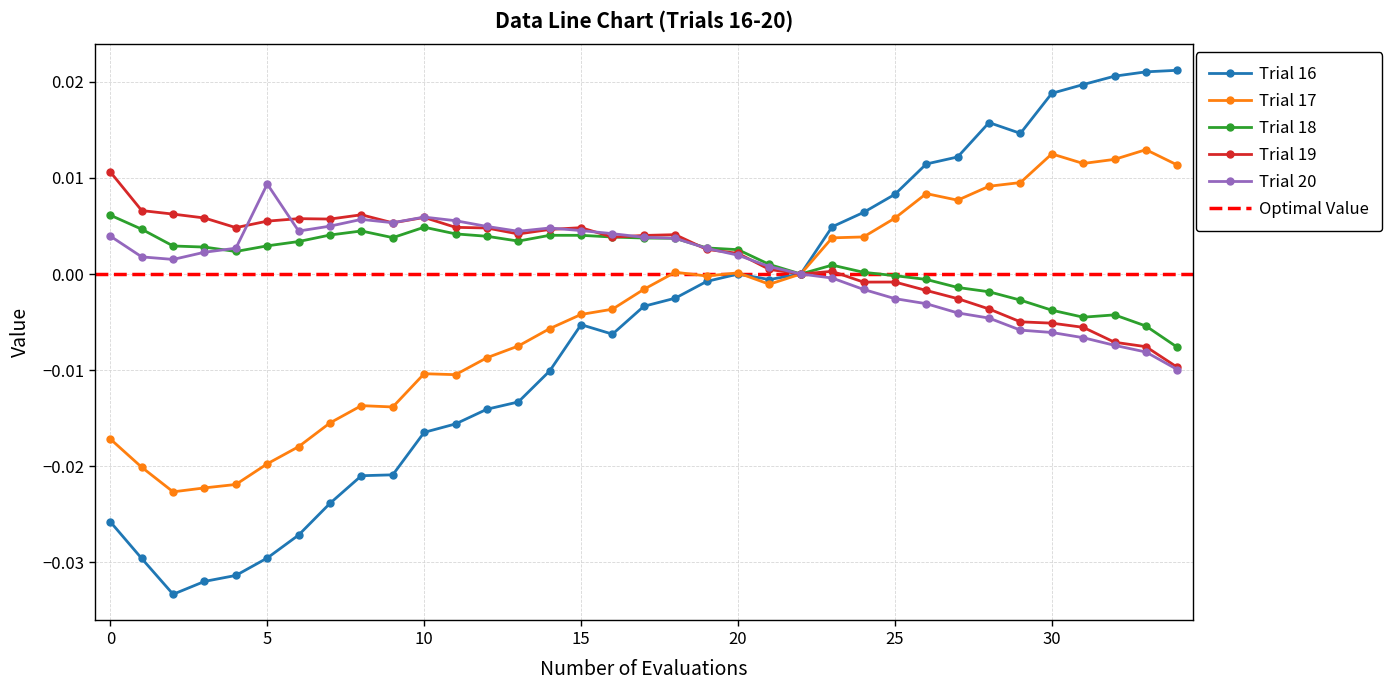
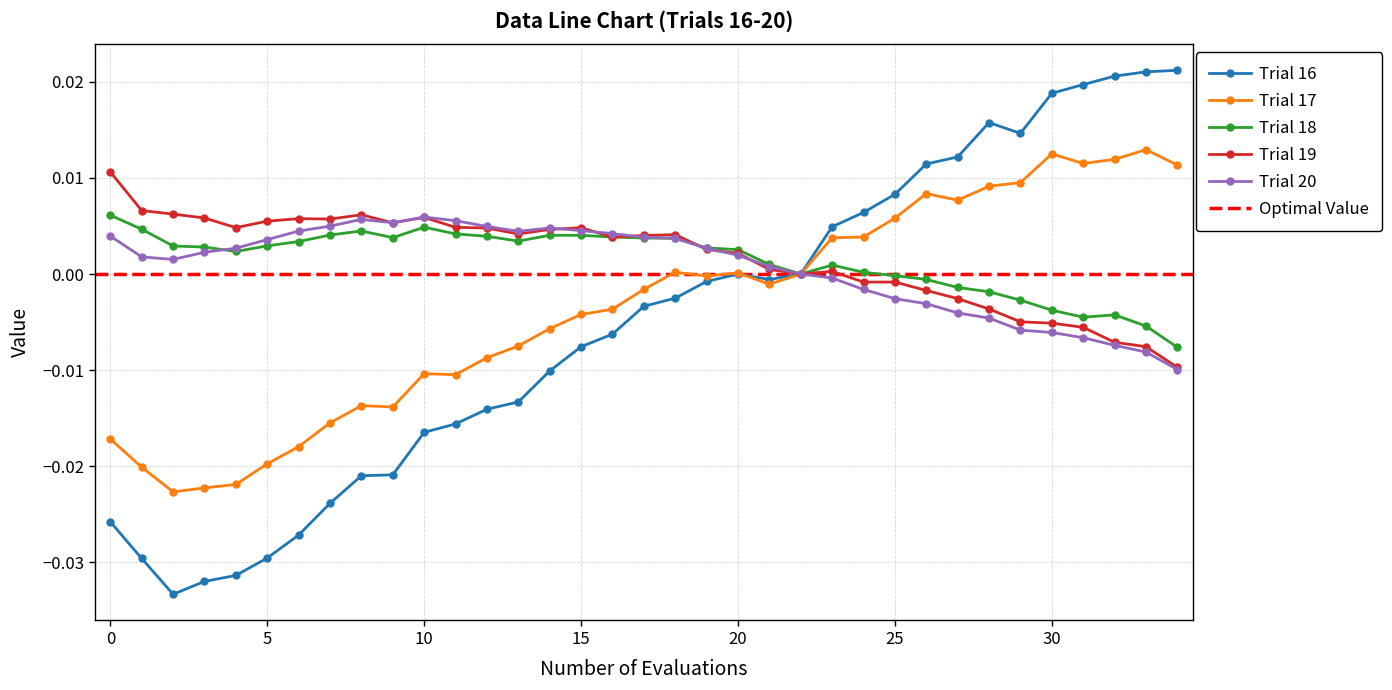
  {
    "Trial 16": {
      "0": -0.026,
      "5": -0.030,
      "10": -0.016,
-     "15": -0.005,
+     "15": -0.008,
      "25": 0.008,
      "30": 0.019
    },
    "Trial 17": {
      "0": -0.017,
      "5": -0.020,
      "10": -0.010,
      "15": -0.004,
      "25": 0.006,
      "30": 0.012
    },
    "Trial 18": {
      "0": 0.006,
      "5": 0.003,
      "10": 0.005,
      "15": 0.004,
      "20": 0.003,
      "25": 0.000,
      "30": -0.004
    },
    "Trial 19": {
      "0": 0.011,
      "5": 0.006,
      "15": 0.005,
      "25": -0.001,
      "30": -0.005
    },
    "Trial 20": {
      "0": 0.004,
-     "5": 0.009,
+     "5": 0.004,
      "15": 0.005,
      "25": -0.003,
      "30": -0.006
    }
  }
